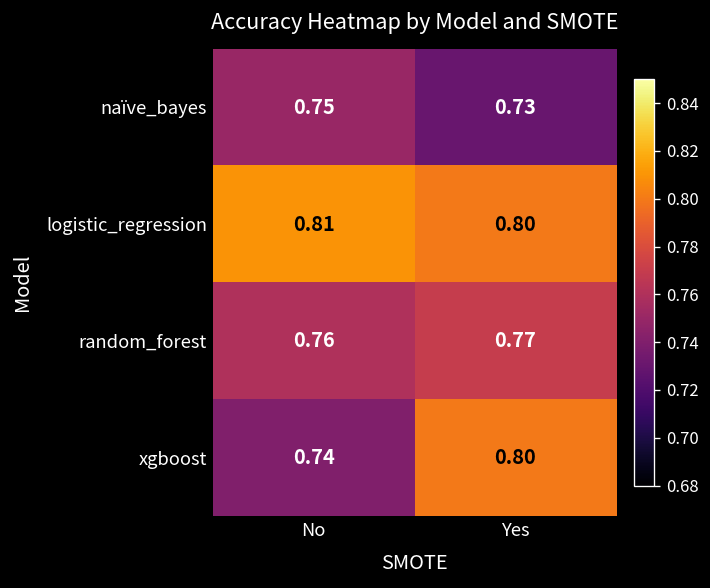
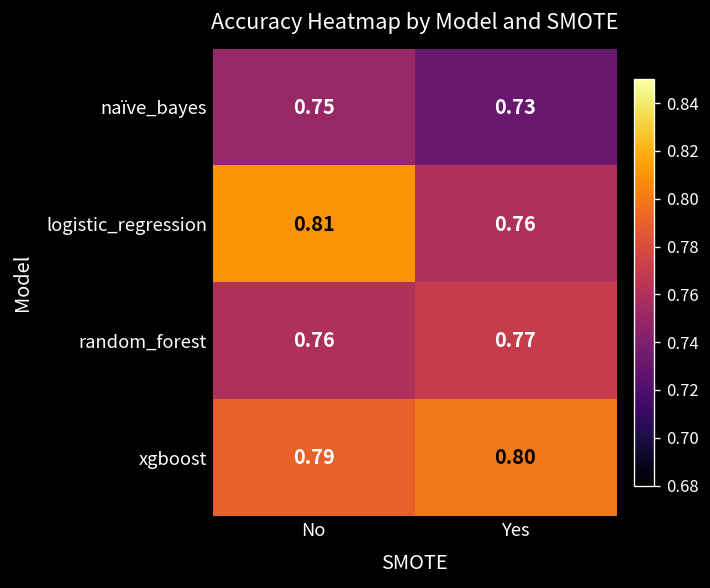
  {
    "naïve_bayes": {
      "No": 0.75,
      "Yes": 0.73
    },
    "logistic_regression": {
      "No": 0.81,
-     "Yes": 0.80
+     "Yes": 0.76
    },
    "random_forest": {
      "No": 0.76,
      "Yes": 0.77
    },
    "xgboost": {
-     "No": 0.74,
+     "No": 0.79,
      "Yes": 0.80
    }
  }
